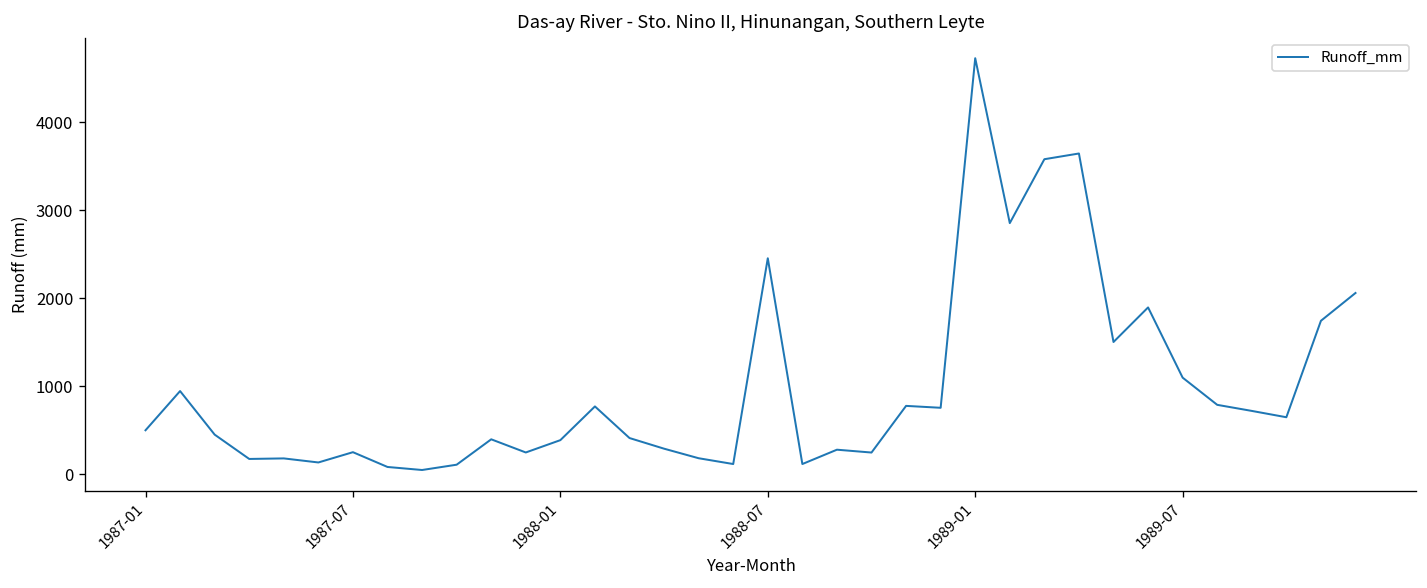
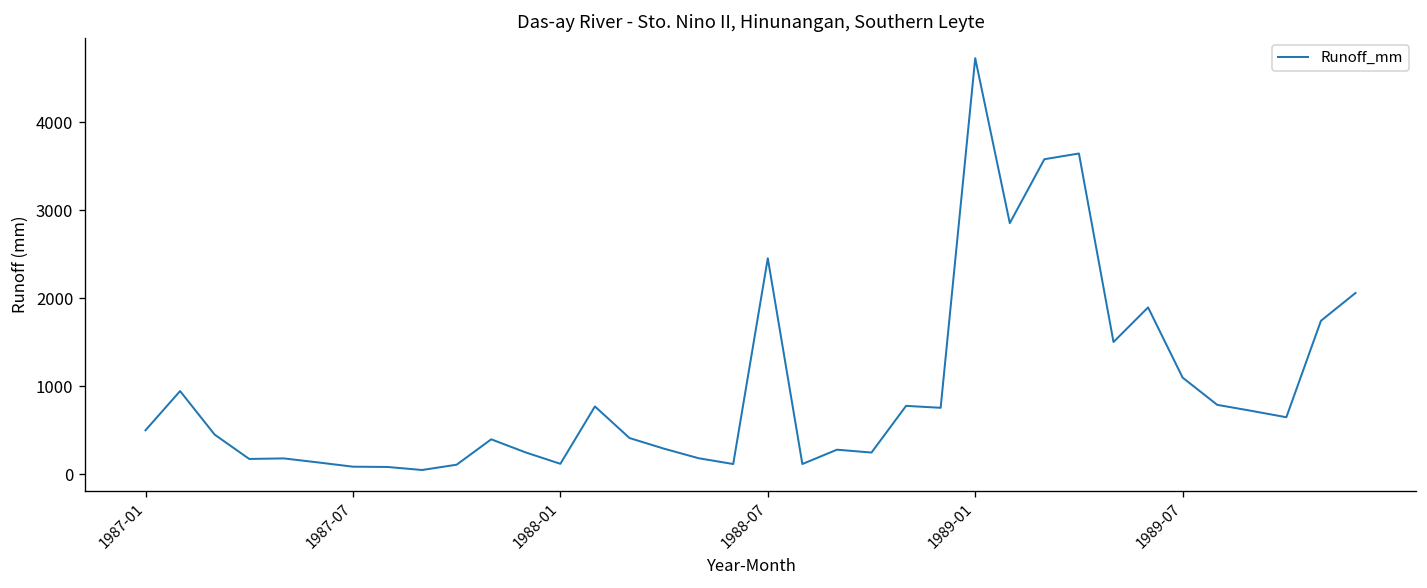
  {
    "1987-01": 500,
-   "1987-07": 300,
-   "1988-01": 400,
+   "1987-07": 100,
+   "1988-01": 100,
    "1988-07": 2500,
    "1989-01": 4700,
    "1989-07": 1100
  }
